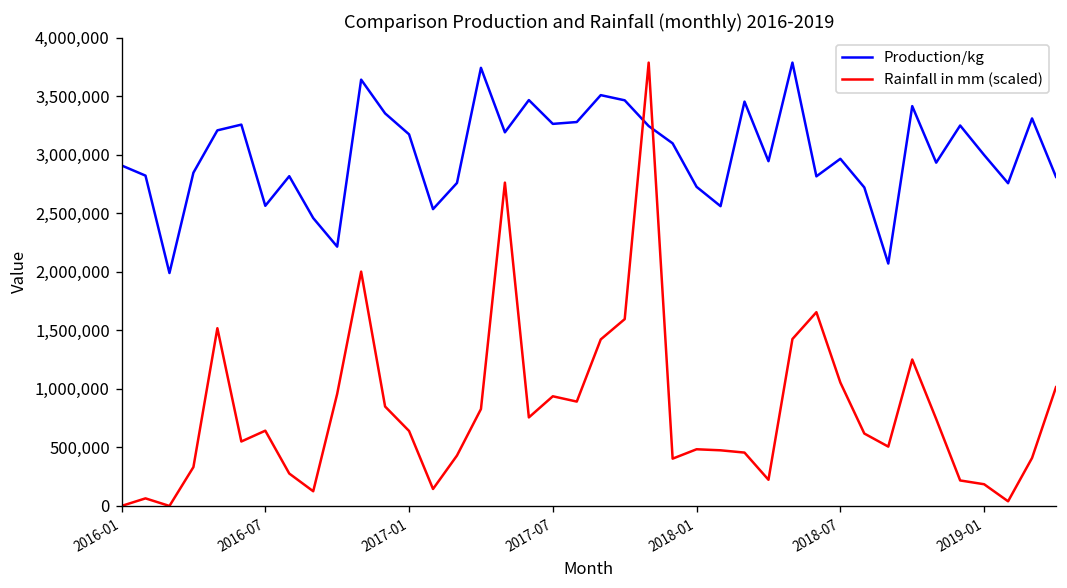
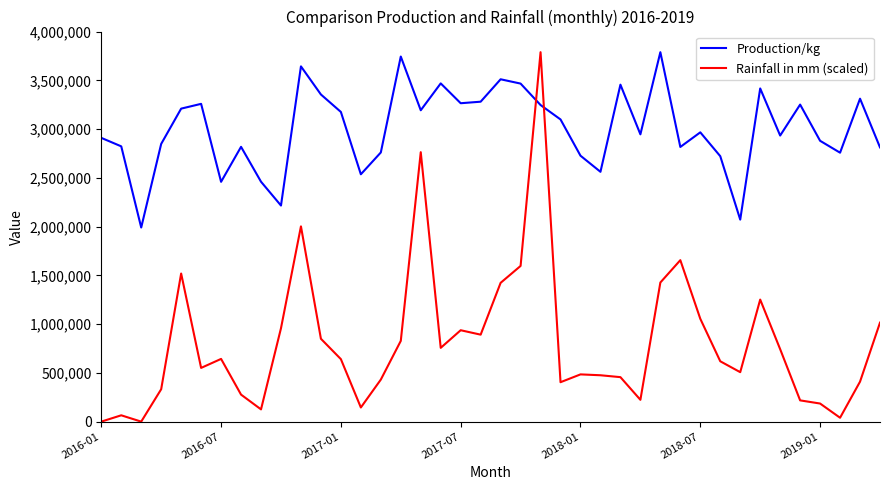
  {
    "Production/kg": {
      "2016-01": "2,900,000",
-     "2016-07": "2,600,000",
+     "2016-07": "2,500,000",
      "2017-01": "3,200,000",
      "2017-07": "3,300,000",
      "2018-01": "2,700,000",
      "2018-07": "3,000,000",
-     "2019-01": "3,000,000"
+     "2019-01": "2,900,000"
    },
    "Rainfall in mm (scaled)": {
      "2016-01": "0",
      "2016-07": "600,000",
      "2017-01": "600,000",
      "2017-07": "900,000",
      "2018-01": "500,000",
      "2018-07": "1,100,000",
      "2019-01": "200,000"
    }
  }
